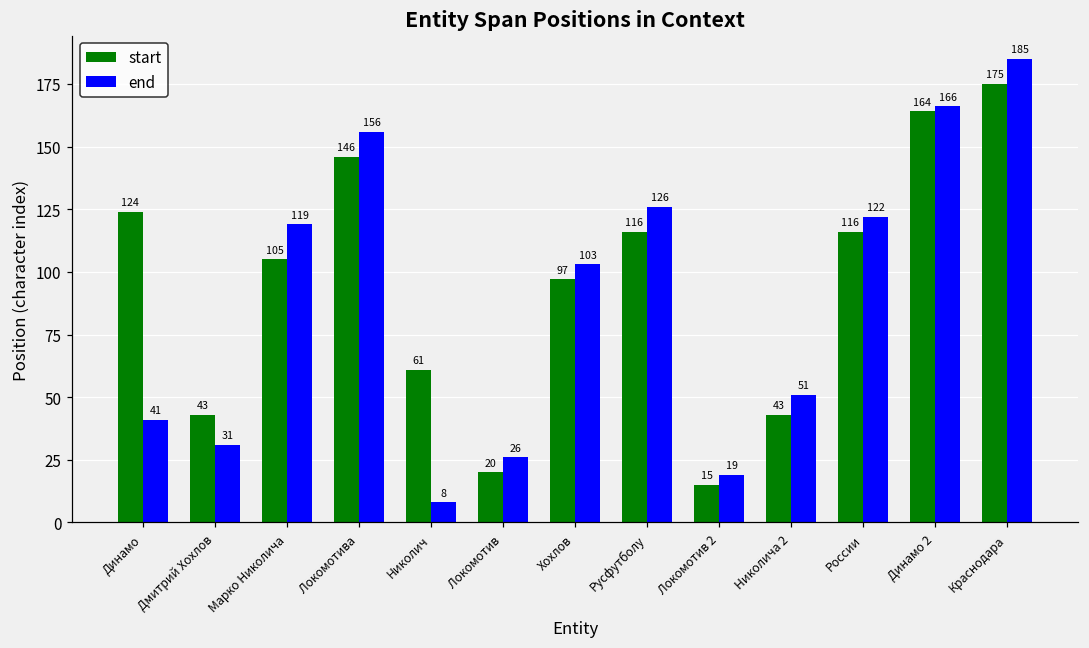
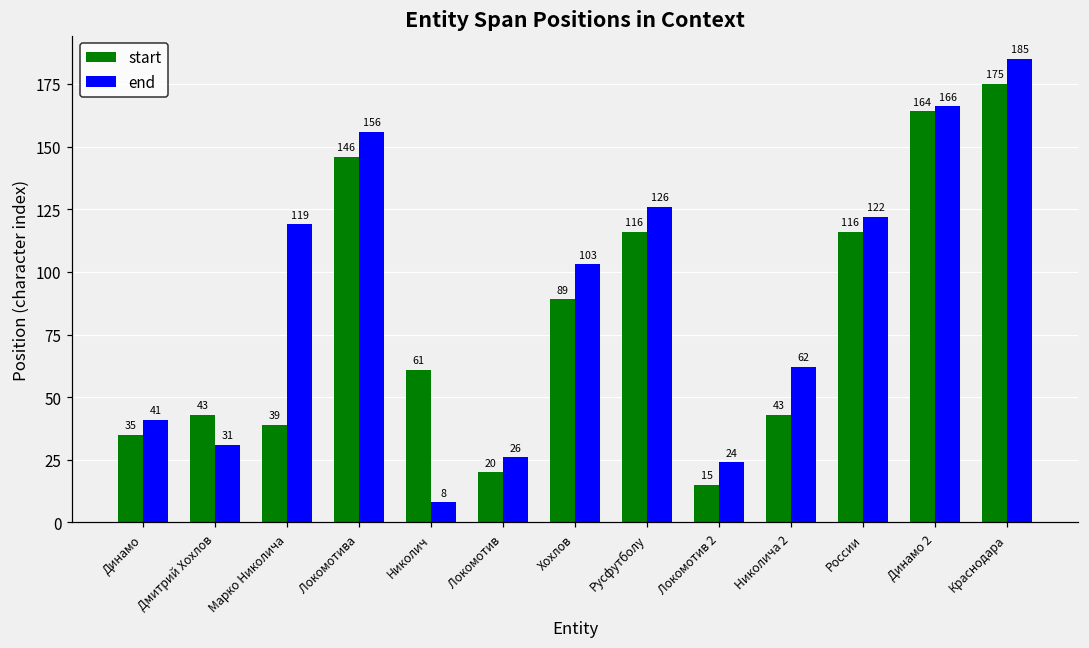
  {
    "start": {
-     "Динамо": 124,
+     "Динамо": 35,
      "Дмитрий Хохлов": 43,
-     "Марко Николича": 105,
+     "Марко Николича": 39,
      "Локомотива": 146,
      "Николич": 61,
      "Локомотив": 20,
-     "Хохлов": 97,
+     "Хохлов": 89,
      "Русфутболу": 116,
      "Локомотив 2": 15,
      "Николича 2": 43,
      "России": 116,
      "Динамо 2": 164,
      "Краснодара": 175
    },
    "end": {
      "Динамо": 41,
      "Дмитрий Хохлов": 31,
      "Марко Николича": 119,
      "Локомотива": 156,
      "Николич": 8,
      "Локомотив": 26,
      "Хохлов": 103,
      "Русфутболу": 126,
-     "Локомотив 2": 19,
-     "Николича 2": 51,
+     "Локомотив 2": 24,
+     "Николича 2": 62,
      "России": 122,
      "Динамо 2": 166,
      "Краснодара": 185
    }
  }
